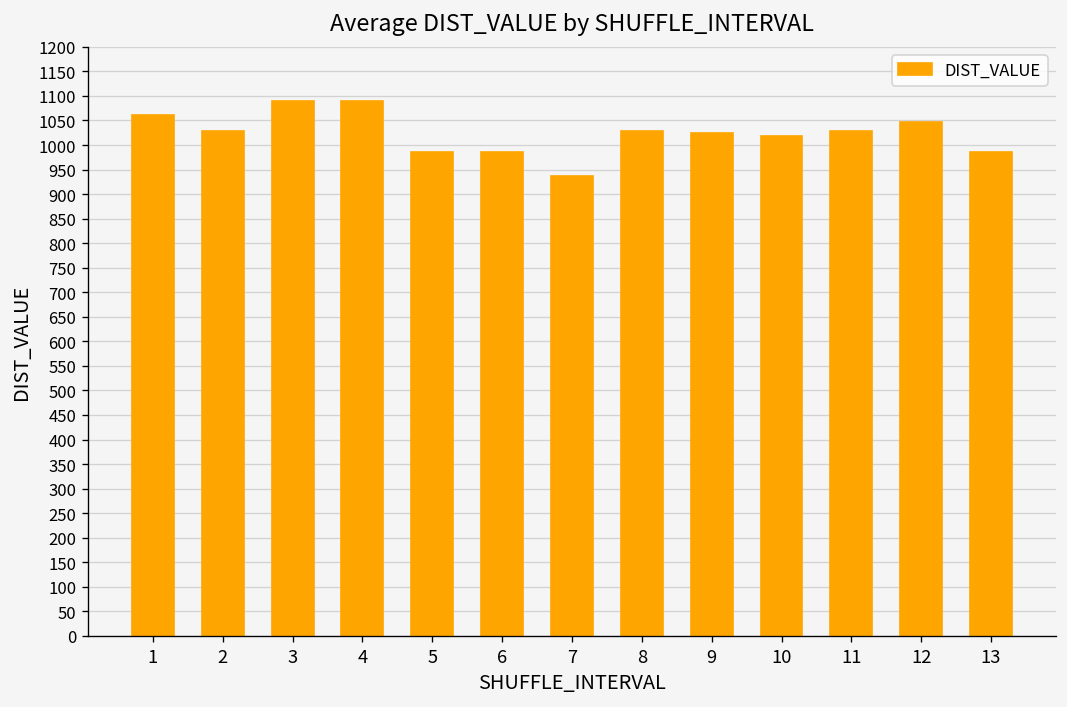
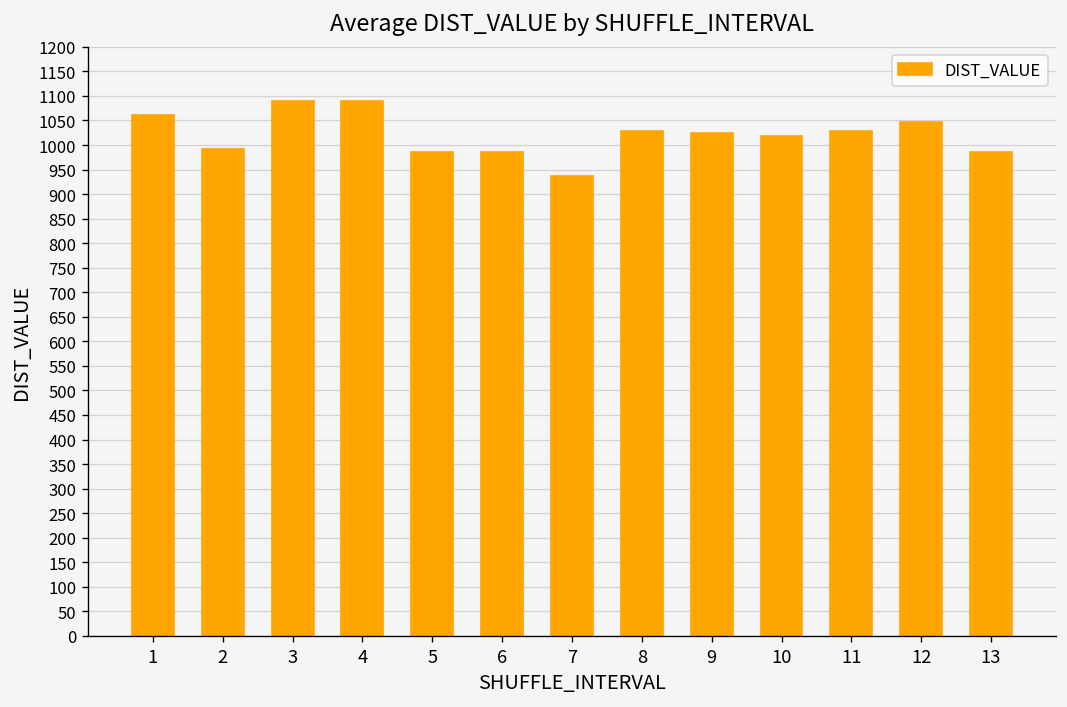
  {
    "1": 1060,
-   "2": 1030,
+   "2": 990,
    "3": 1090,
    "4": 1090,
    "5": 990,
    "6": 990,
    "7": 940,
    "8": 1030,
    "9": 1020,
    "10": 1020,
    "11": 1030,
    "12": 1050,
    "13": 990
  }
